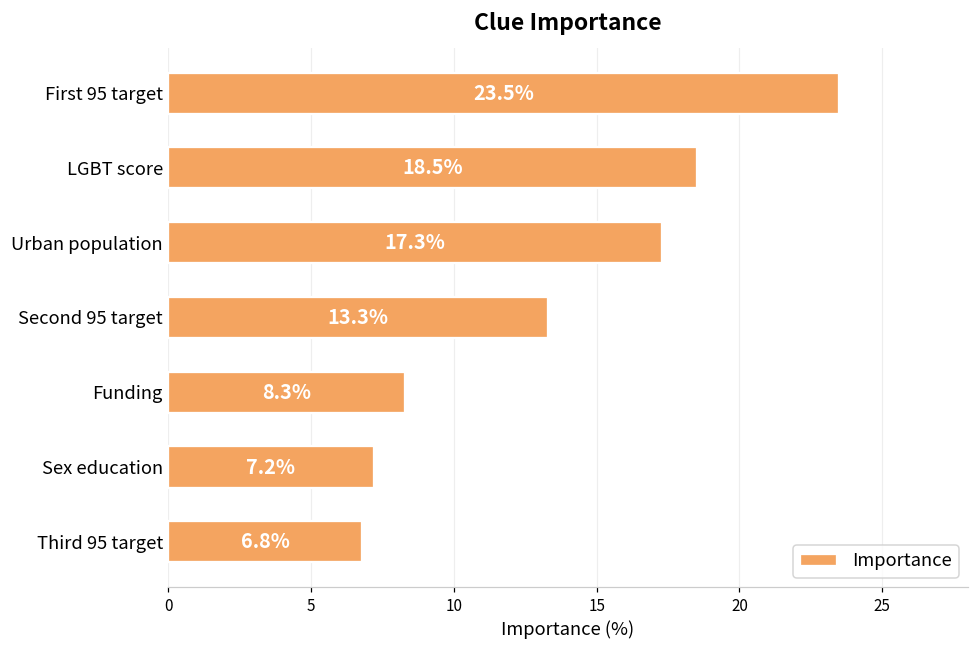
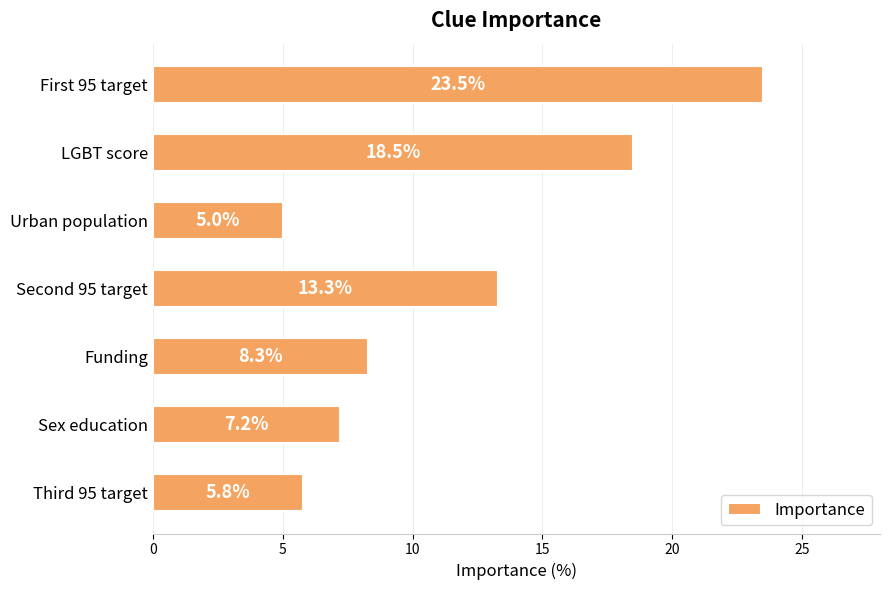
  {
    "First 95 target": "23.5%",
    "LGBT score": "18.5%",
-   "Urban population": "17.3%",
+   "Urban population": "5.0%",
    "Second 95 target": "13.3%",
    "Funding": "8.3%",
    "Sex education": "7.2%",
-   "Third 95 target": "6.8%"
+   "Third 95 target": "5.8%"
  }
